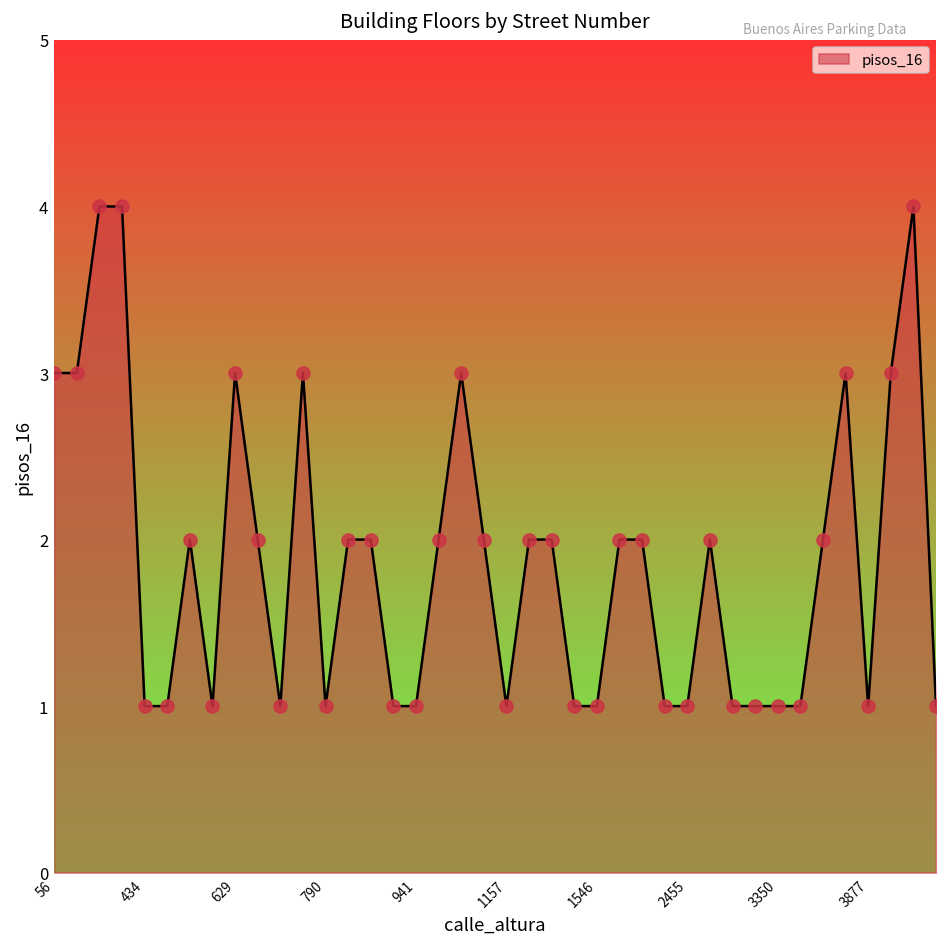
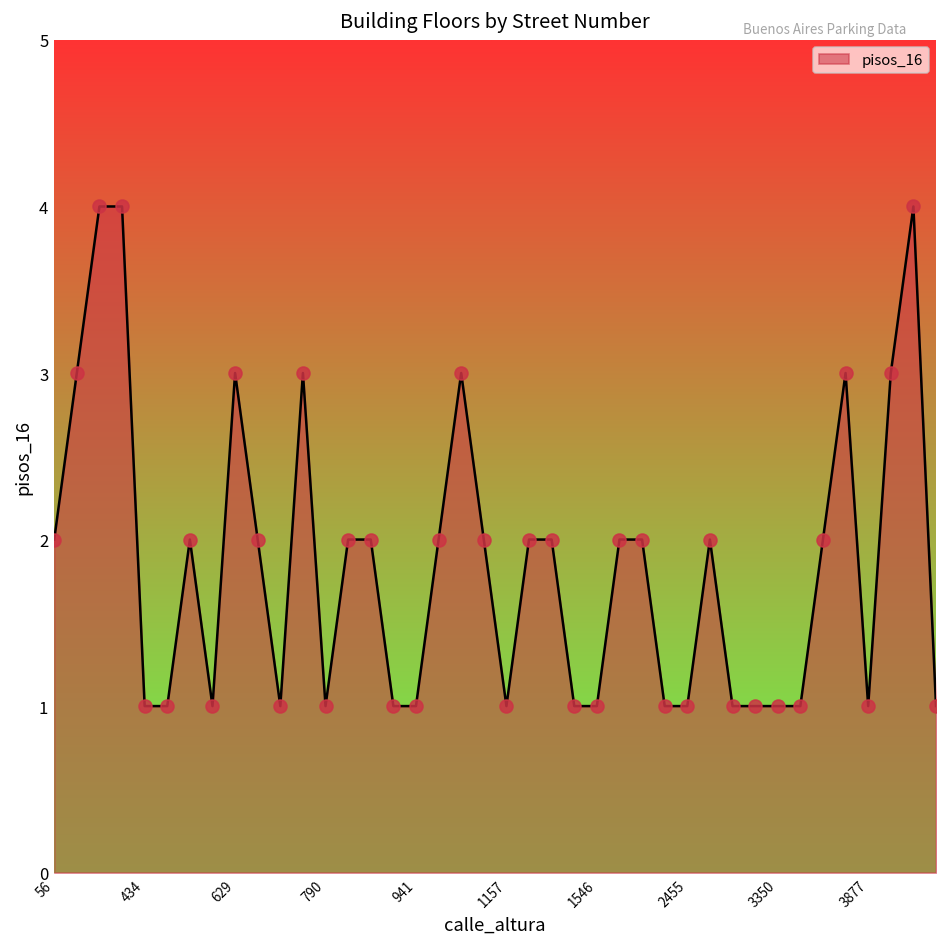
  {
-   "56": 3,
+   "56": 2,
    "434": 1,
    "629": 3,
    "790": 1,
    "941": 1,
    "1157": 1,
    "1546": 1,
    "2455": 1,
    "3350": 1,
    "3877": 1
  }
